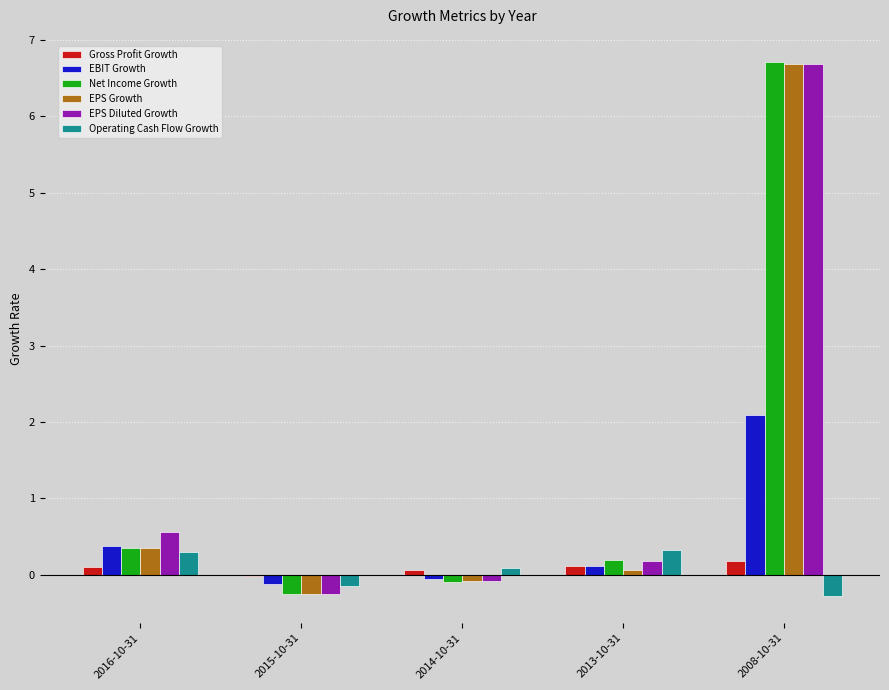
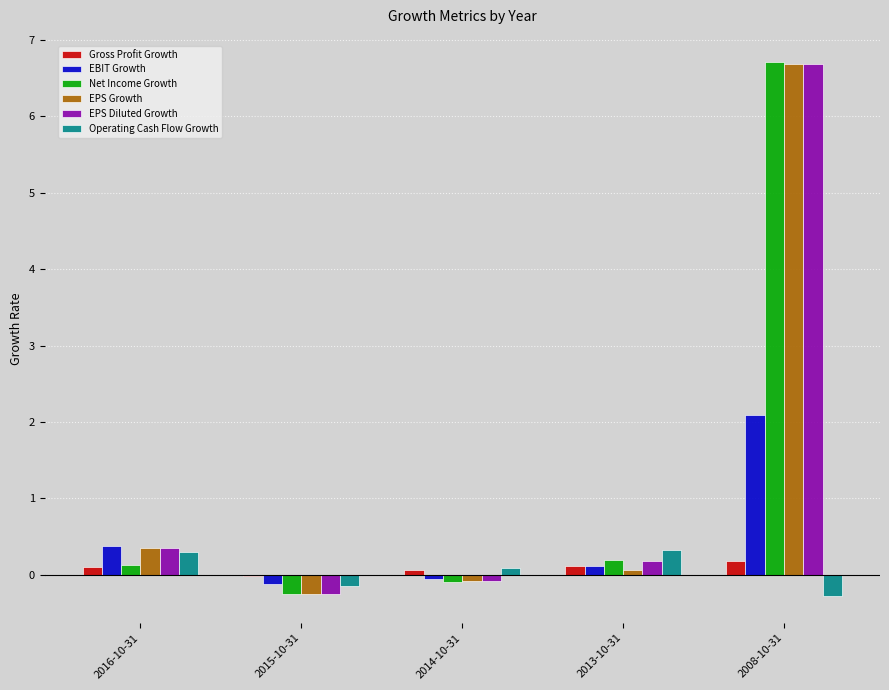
  {
    "Gross Profit Growth": {
      "2016-10-31": 0.1,
      "2014-10-31": 0.1,
      "2013-10-31": 0.1,
      "2008-10-31": 0.2
    },
    "EBIT Growth": {
      "2016-10-31": 0.4,
      "2015-10-31": -0.1,
      "2014-10-31": -0.1,
      "2013-10-31": 0.1,
      "2008-10-31": 2.1
    },
    "Net Income Growth": {
-     "2016-10-31": 0.3,
+     "2016-10-31": 0.1,
      "2015-10-31": -0.2,
      "2014-10-31": -0.1,
      "2013-10-31": 0.2,
      "2008-10-31": 6.7
    },
    "EPS Growth": {
      "2016-10-31": 0.3,
      "2015-10-31": -0.3,
      "2014-10-31": -0.1,
      "2013-10-31": 0.1,
      "2008-10-31": 6.7
    },
    "EPS Diluted Growth": {
-     "2016-10-31": 0.6,
+     "2016-10-31": 0.4,
      "2015-10-31": -0.2,
      "2014-10-31": -0.1,
      "2013-10-31": 0.2,
      "2008-10-31": 6.7
    },
    "Operating Cash Flow Growth": {
      "2016-10-31": 0.3,
      "2015-10-31": -0.1,
      "2014-10-31": 0.1,
      "2013-10-31": 0.3,
      "2008-10-31": -0.3
    }
  }
